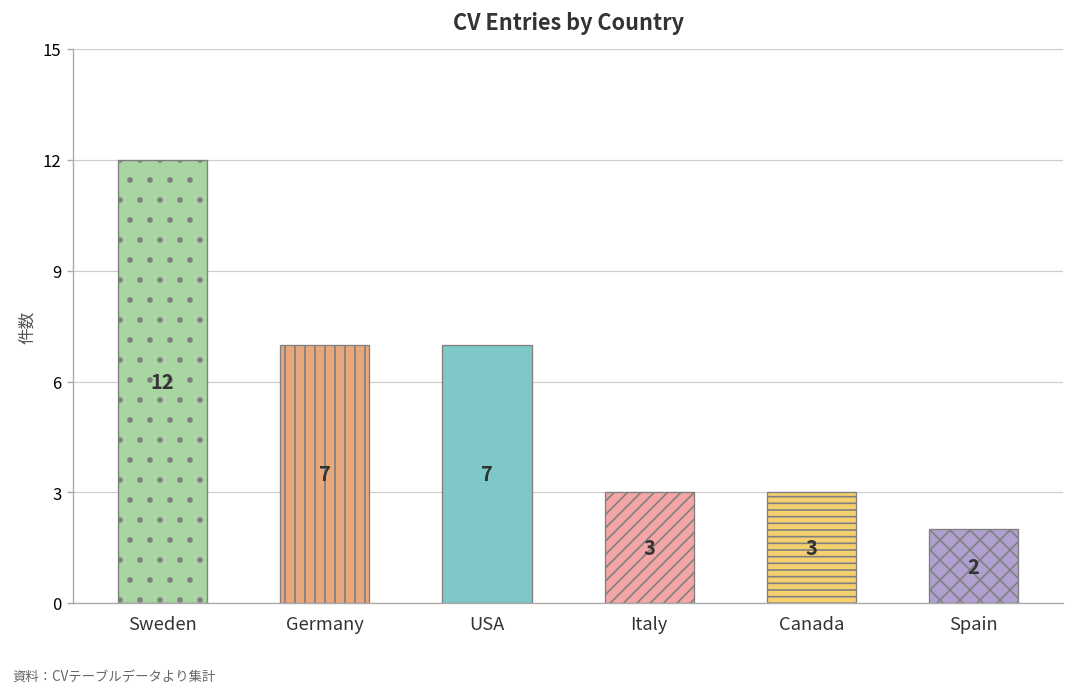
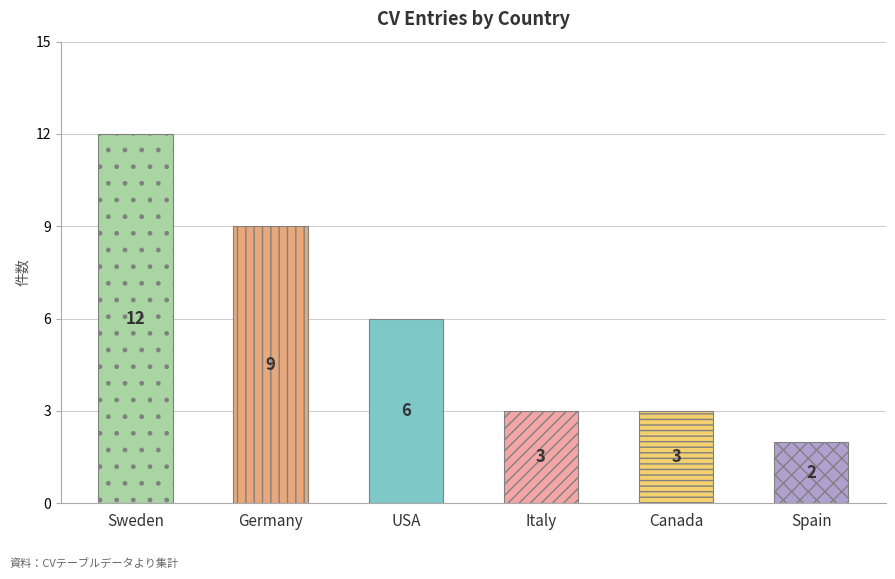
  {
    "Sweden": 12,
-   "Germany": 7,
-   "USA": 7,
+   "Germany": 9,
+   "USA": 6,
    "Italy": 3,
    "Canada": 3,
    "Spain": 2
  }
